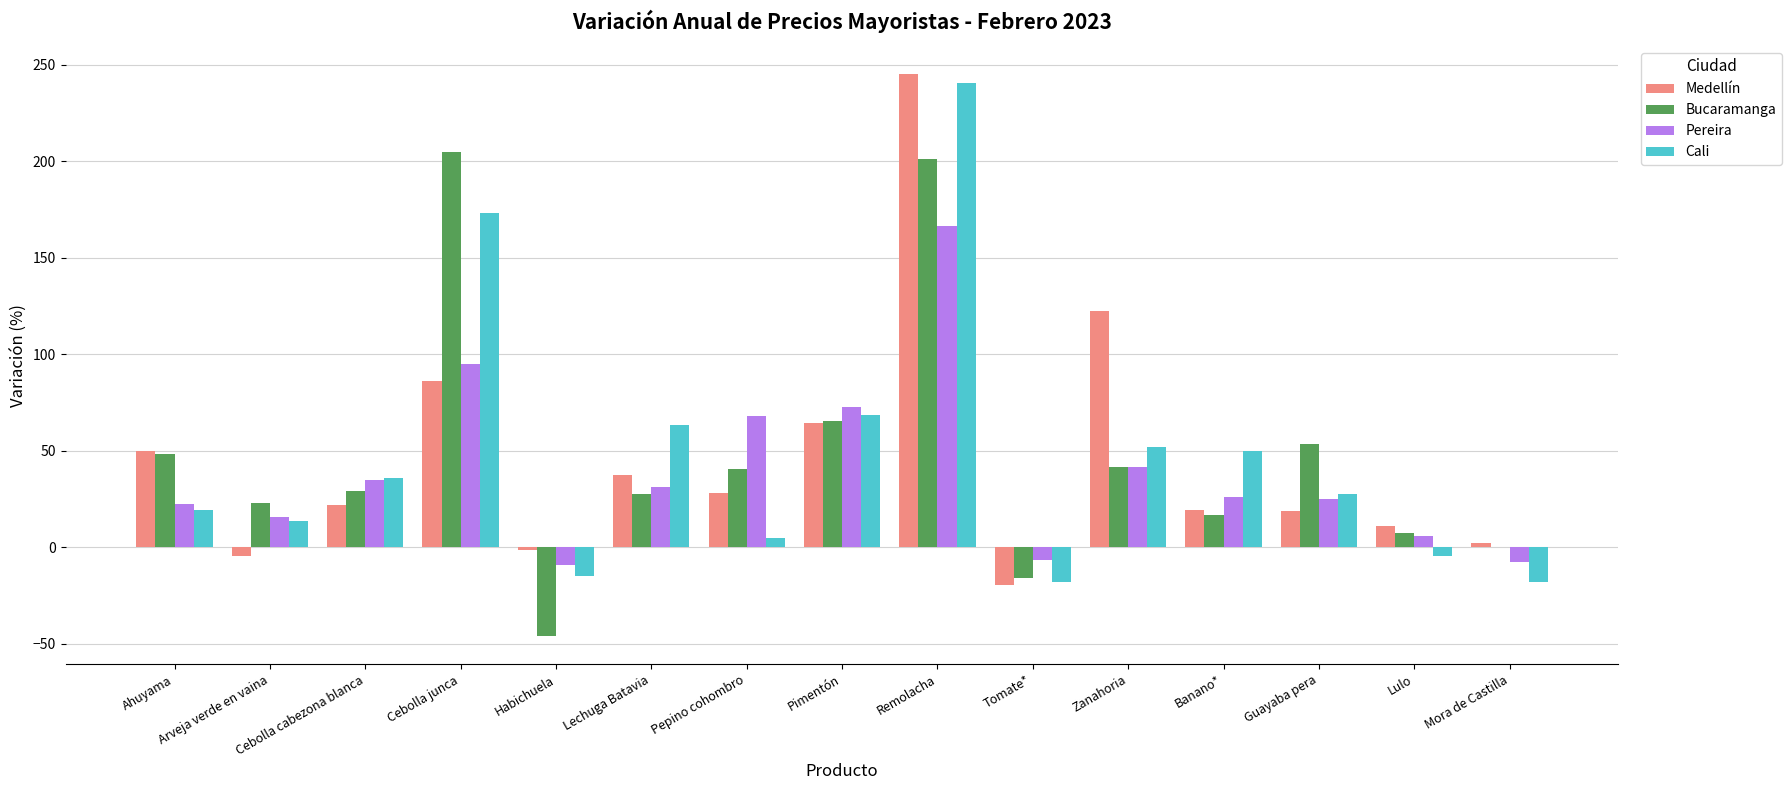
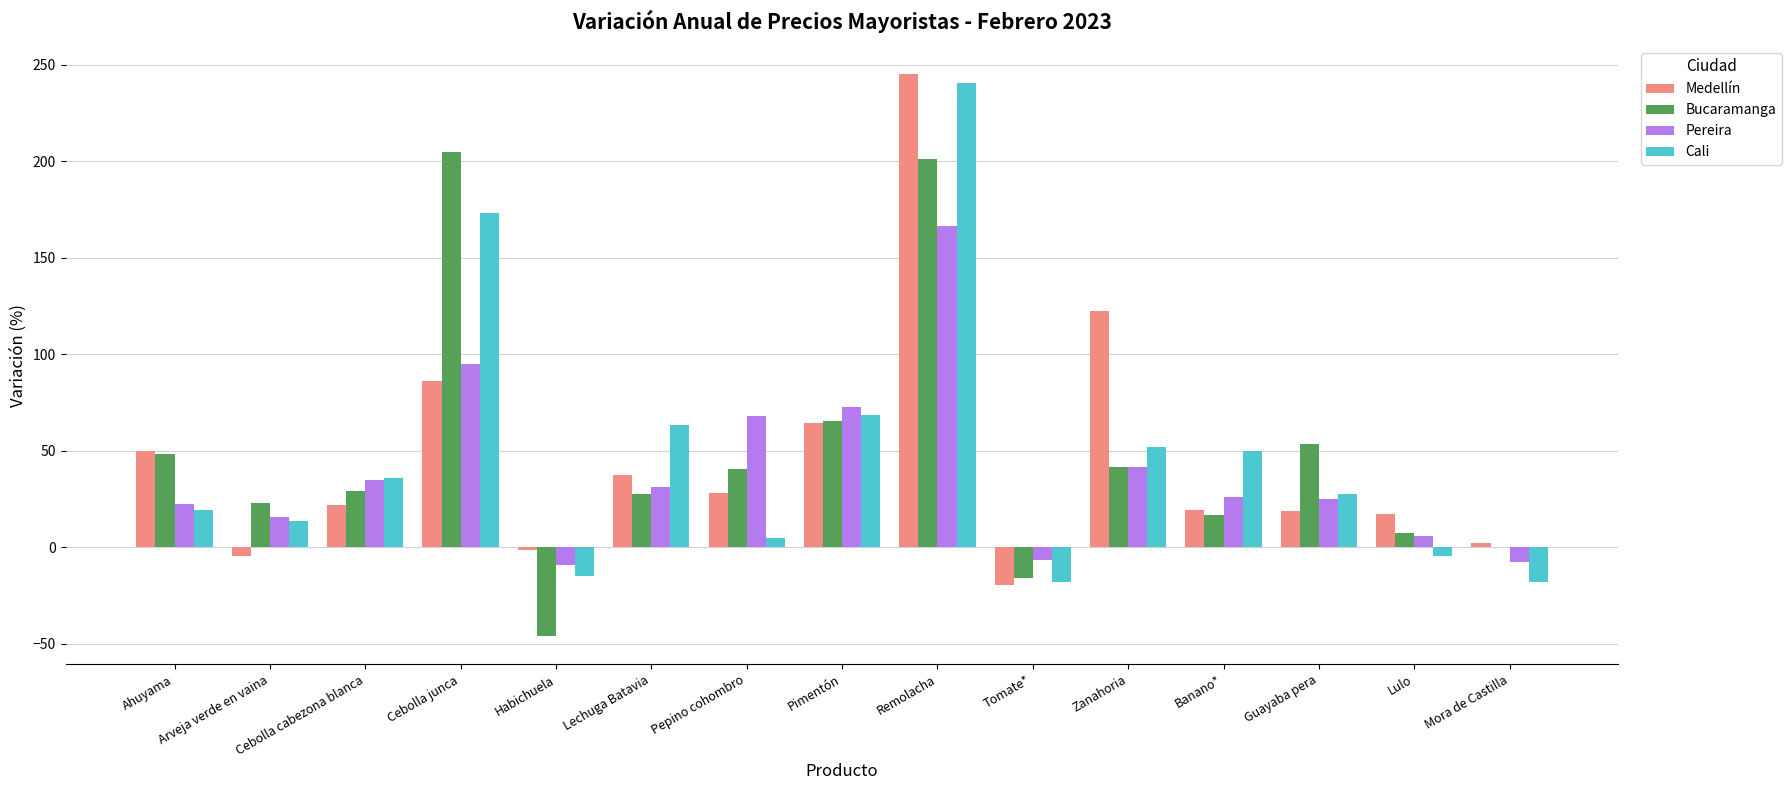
  {
    "Medellín": {
      "Ahuyama": 50,
      "Arveja verde en vaina": -4,
      "Cebolla cabezona blanca": 22,
      "Cebolla junca": 86,
      "Habichuela": -1,
      "Lechuga Batavia": 37,
      "Pepino cohombro": 28,
      "Pimentón": 64,
      "Remolacha": 245,
      "Tomate*": -20,
      "Zanahoria": 122,
      "Banano*": 19,
      "Guayaba pera": 19,
-     "Lulo": 11,
+     "Lulo": 17,
      "Mora de Castilla": 2
    },
    "Bucaramanga": {
      "Ahuyama": 48,
      "Arveja verde en vaina": 23,
      "Cebolla cabezona blanca": 29,
      "Cebolla junca": 204,
      "Habichuela": -46,
      "Lechuga Batavia": 28,
      "Pepino cohombro": 41,
      "Pimentón": 65,
      "Remolacha": 201,
      "Tomate*": -16,
      "Zanahoria": 41,
      "Banano*": 17,
      "Guayaba pera": 54,
      "Lulo": 7
    },
    "Pereira": {
      "Ahuyama": 23,
      "Arveja verde en vaina": 16,
      "Cebolla cabezona blanca": 35,
      "Cebolla junca": 95,
      "Habichuela": -9,
      "Lechuga Batavia": 31,
      "Pepino cohombro": 68,
      "Pimentón": 73,
      "Remolacha": 166,
      "Tomate*": -7,
      "Zanahoria": 41,
      "Banano*": 26,
      "Guayaba pera": 25,
      "Lulo": 6,
      "Mora de Castilla": -8
    },
    "Cali": {
      "Ahuyama": 19,
      "Arveja verde en vaina": 13,
      "Cebolla cabezona blanca": 36,
      "Cebolla junca": 173,
      "Habichuela": -15,
      "Lechuga Batavia": 63,
      "Pepino cohombro": 5,
      "Pimentón": 69,
      "Remolacha": 240,
      "Tomate*": -18,
      "Zanahoria": 52,
      "Banano*": 50,
      "Guayaba pera": 27,
      "Lulo": -4,
      "Mora de Castilla": -18
    }
  }
